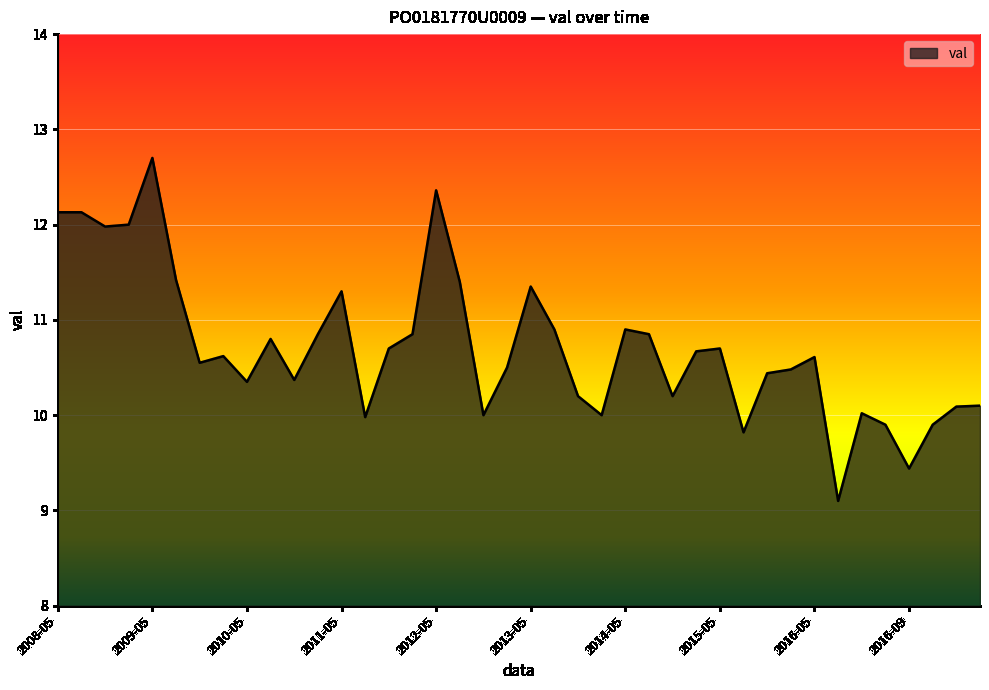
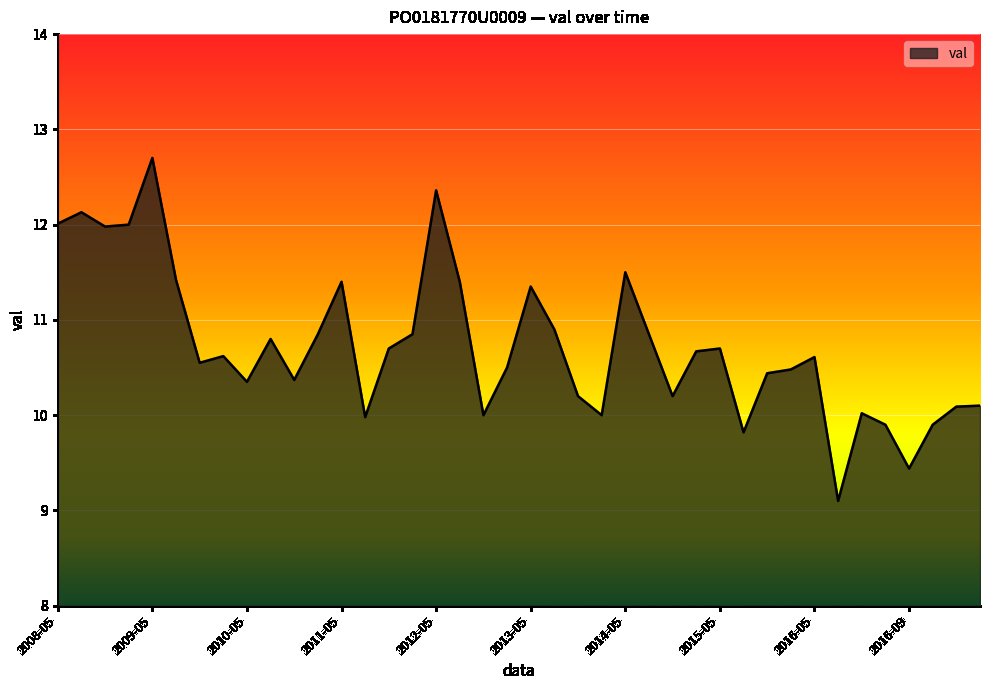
  {
-   "2008-05": 12.1,
+   "2008-05": 12.0,
    "2009-05": 12.7,
    "2010-05": 10.4,
-   "2011-05": 11.3,
+   "2011-05": 11.4,
    "2012-05": 12.4,
    "2013-05": 11.4,
-   "2014-05": 10.9,
+   "2014-05": 11.5,
    "2015-05": 10.7,
    "2016-05": 10.6,
    "2016-09": 9.4
  }
